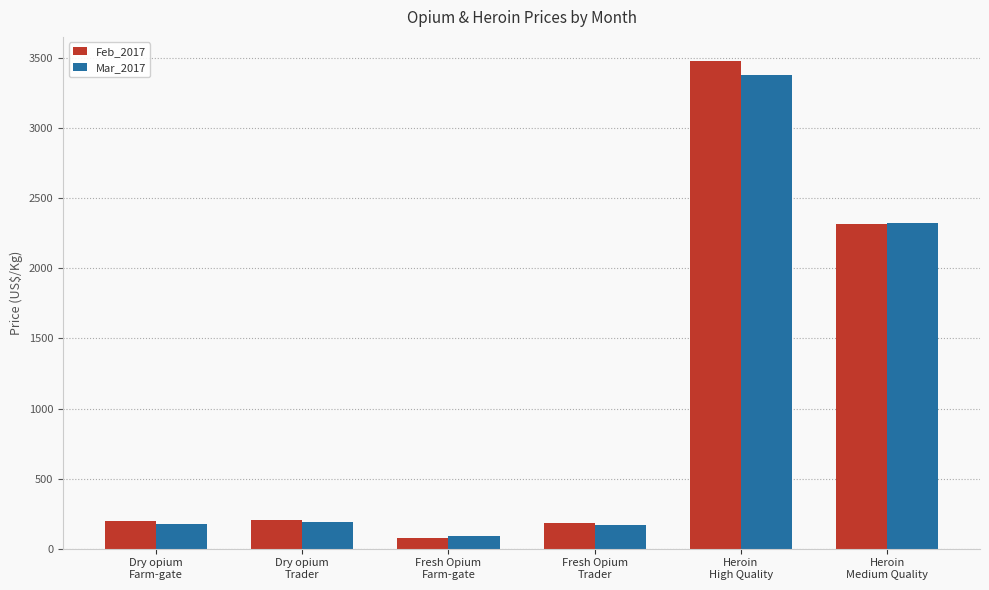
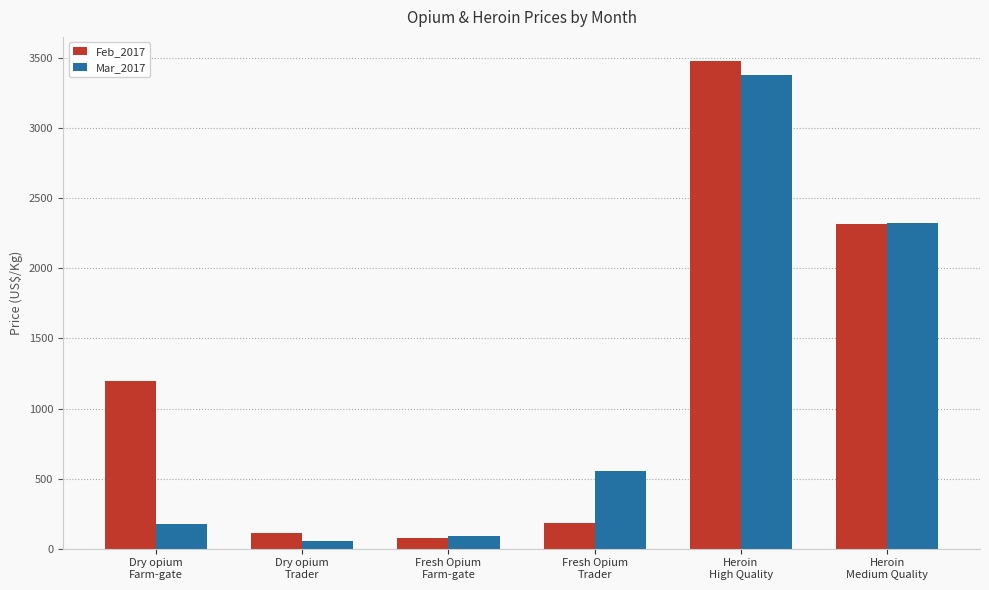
  {
    "Feb_2017": {
-     "Dry opium Farm-gate": 200,
-     "Dry opium Trader": 200,
+     "Dry opium Farm-gate": 1200,
+     "Dry opium Trader": 110,
      "Fresh Opium Farm-gate": 80,
      "Fresh Opium Trader": 190,
      "Heroin High Quality": 3480,
      "Heroin Medium Quality": 2320
    },
    "Mar_2017": {
      "Dry opium Farm-gate": 180,
-     "Dry opium Trader": 190,
+     "Dry opium Trader": 60,
      "Fresh Opium Farm-gate": 90,
-     "Fresh Opium Trader": 170,
+     "Fresh Opium Trader": 550,
      "Heroin High Quality": 3380,
      "Heroin Medium Quality": 2320
    }
  }
